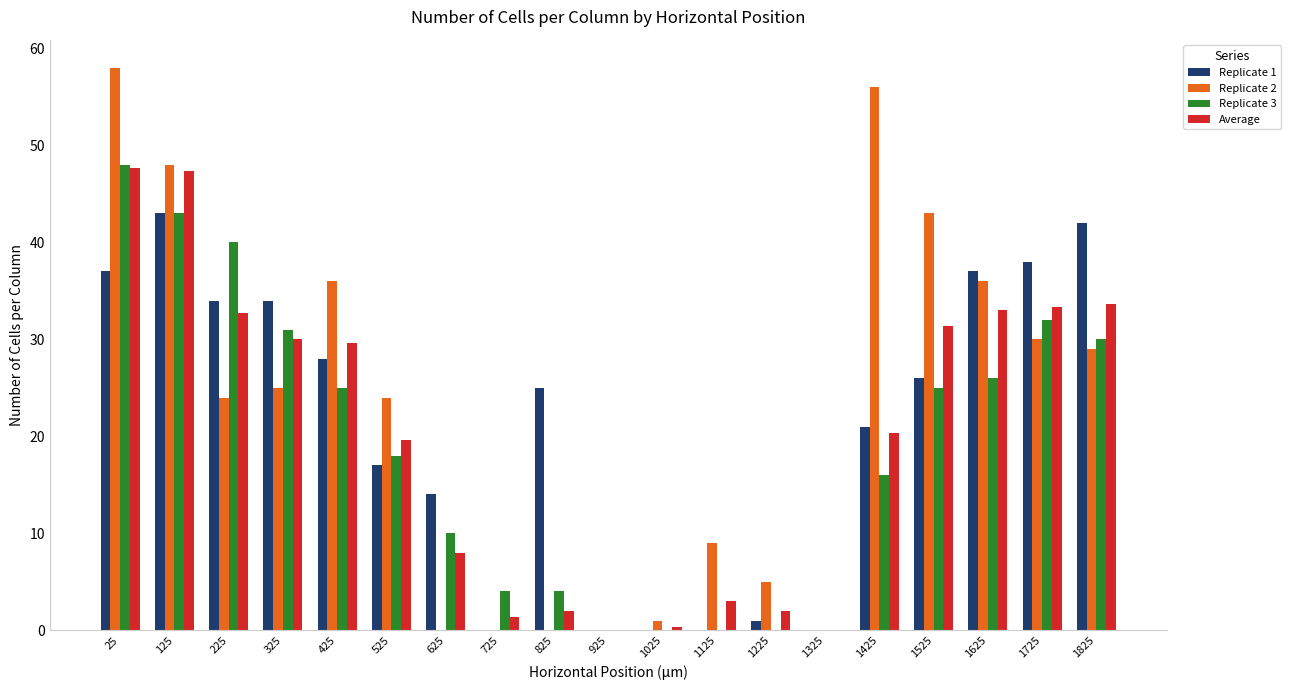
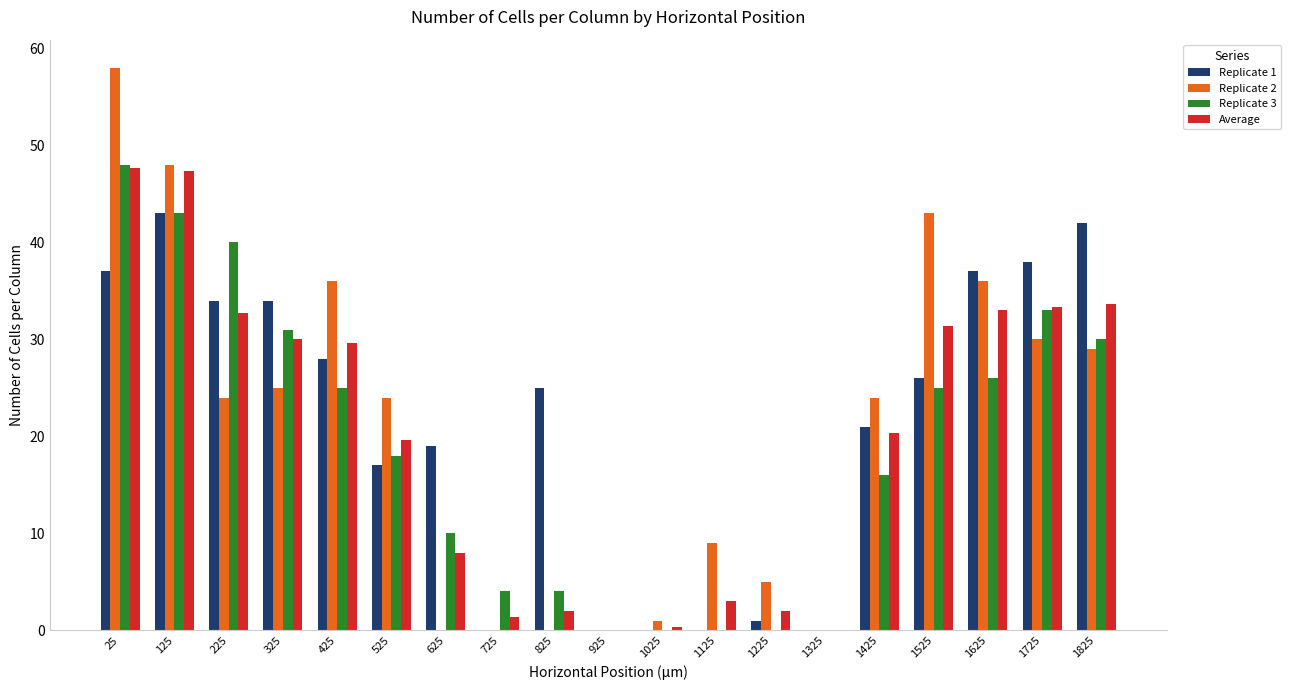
  {
    "Replicate 1": {
      "25": 37,
      "125": 43,
      "225": 34,
      "325": 34,
      "425": 28,
      "525": 17,
-     "625": 14,
+     "625": 19,
      "725": 0,
      "825": 25,
      "925": 0,
      "1025": 0,
      "1125": 0,
      "1225": 1,
      "1325": 0,
      "1425": 21,
      "1525": 26,
      "1625": 37,
      "1725": 38,
      "1825": 42
    },
    "Replicate 2": {
      "25": 58,
      "125": 48,
      "225": 24,
      "325": 25,
      "425": 36,
      "525": 24,
      "625": 0,
      "725": 0,
      "825": 0,
      "925": 0,
      "1025": 1,
      "1125": 9,
      "1225": 5,
      "1325": 0,
-     "1425": 56,
+     "1425": 24,
      "1525": 43,
      "1625": 36,
      "1725": 30,
      "1825": 29
    },
    "Replicate 3": {
      "25": 48,
      "125": 43,
      "225": 40,
      "325": 31,
      "425": 25,
      "525": 18,
      "625": 10,
      "725": 4,
      "825": 4,
      "925": 0,
      "1025": 0,
      "1125": 0,
      "1225": 0,
      "1325": 0,
      "1425": 16,
      "1525": 25,
      "1625": 26,
-     "1725": 32,
+     "1725": 33,
      "1825": 30
    },
    "Average": {
      "25": 48,
      "125": 47,
      "225": 33,
      "325": 30,
      "425": 30,
      "525": 20,
      "625": 8,
      "725": 1,
      "825": 2,
      "925": 0,
      "1025": 0,
      "1125": 3,
      "1225": 2,
      "1325": 0,
      "1425": 20,
      "1525": 31,
      "1625": 33,
      "1725": 33,
      "1825": 34
    }
  }
